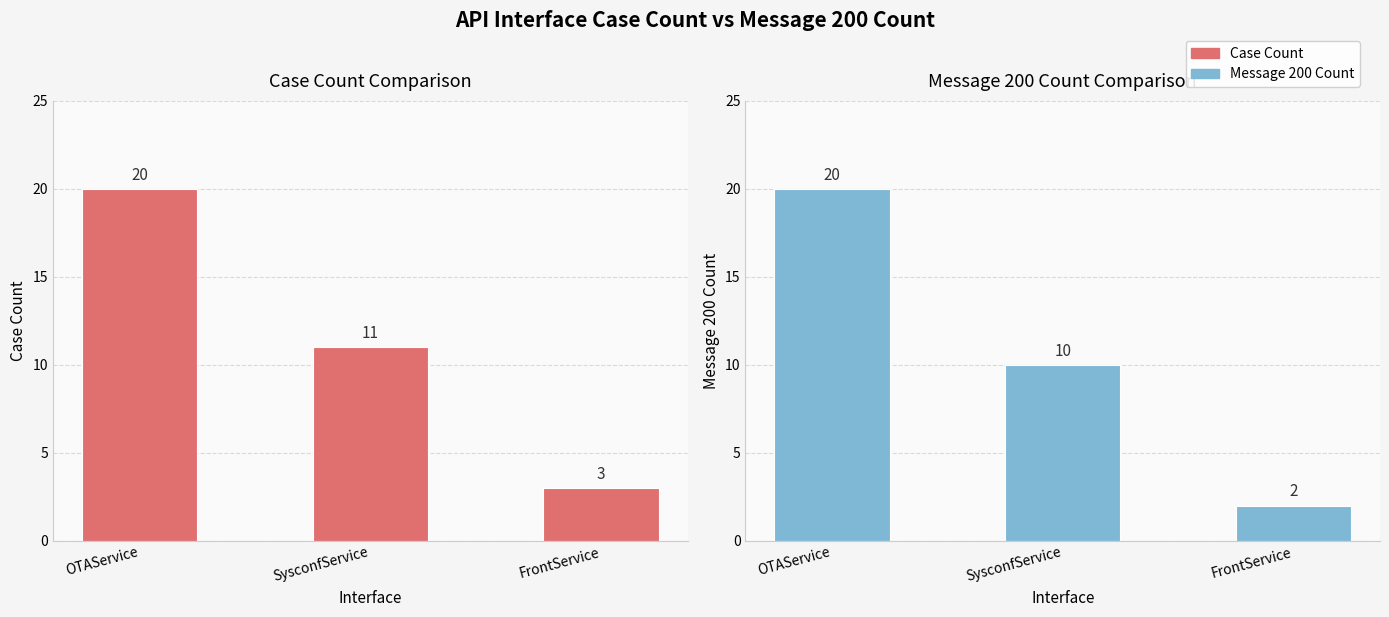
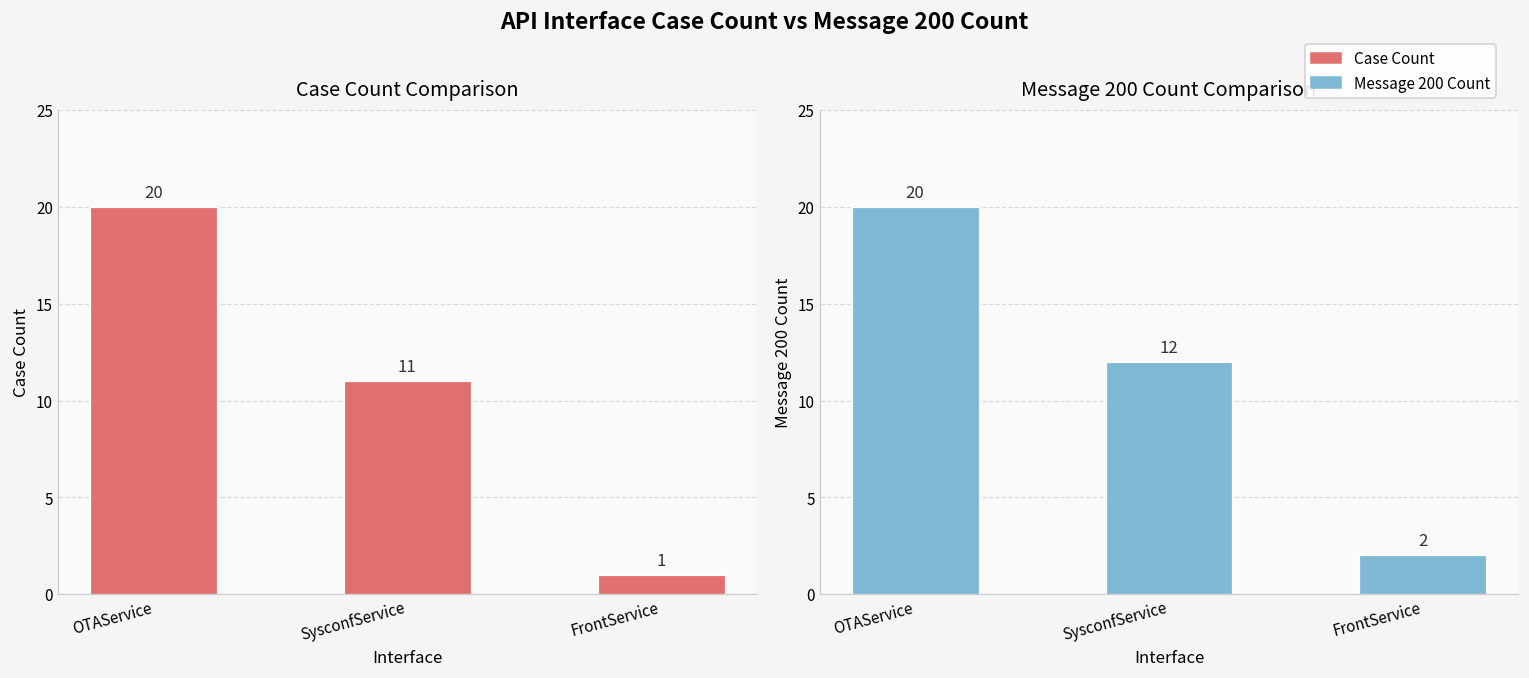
  {
    "Case Count Comparison": {
      "OTAService": 20,
      "SysconfService": 11,
-     "FrontService": 3
+     "FrontService": 1
    },
    "Message 200 Count Comparison": {
      "OTAService": 20,
-     "SysconfService": 10,
+     "SysconfService": 12,
      "FrontService": 2
    }
  }
